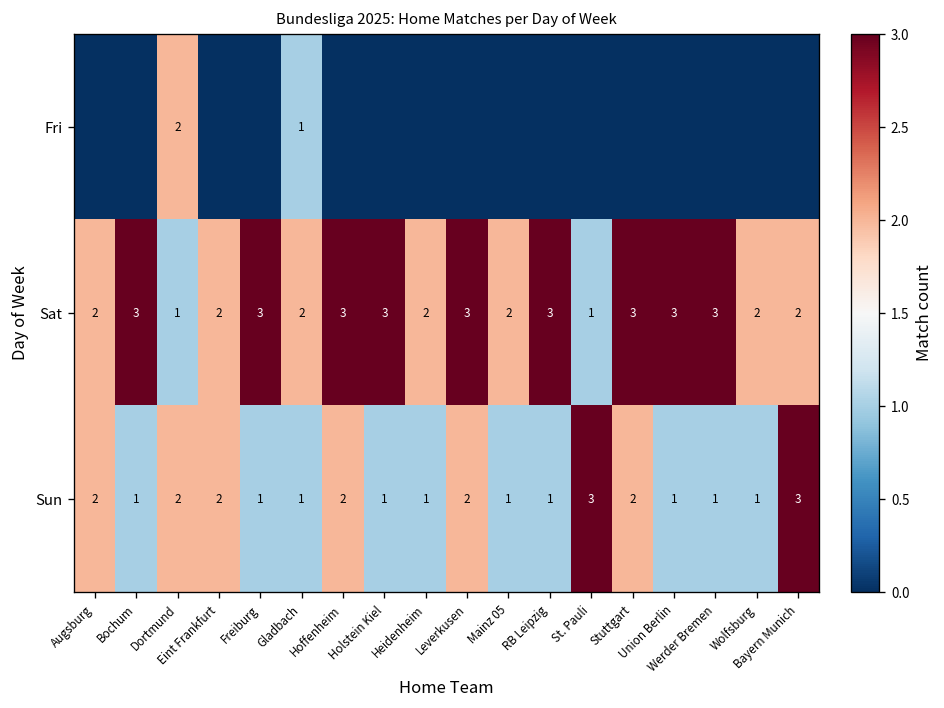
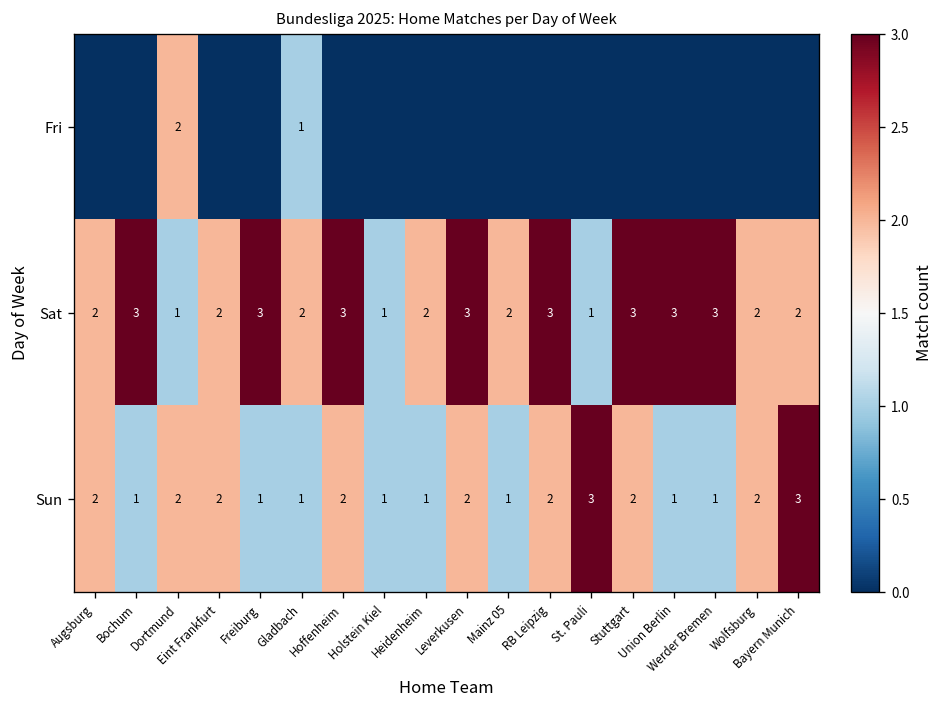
  {
    "Fri": {
      "Dortmund": 2,
      "Gladbach": 1
    },
    "Sat": {
      "Augsburg": 2,
      "Bochum": 3,
      "Dortmund": 1,
      "Eint Frankfurt": 2,
      "Freiburg": 3,
      "Gladbach": 2,
      "Hoffenheim": 3,
-     "Holstein Kiel": 3,
+     "Holstein Kiel": 1,
      "Heidenheim": 2,
      "Leverkusen": 3,
      "Mainz 05": 2,
      "RB Leipzig": 3,
      "St. Pauli": 1,
      "Stuttgart": 3,
      "Union Berlin": 3,
      "Werder Bremen": 3,
      "Wolfsburg": 2,
      "Bayern Munich": 2
    },
    "Sun": {
      "Augsburg": 2,
      "Bochum": 1,
      "Dortmund": 2,
      "Eint Frankfurt": 2,
      "Freiburg": 1,
      "Gladbach": 1,
      "Hoffenheim": 2,
      "Holstein Kiel": 1,
      "Heidenheim": 1,
      "Leverkusen": 2,
      "Mainz 05": 1,
-     "RB Leipzig": 1,
+     "RB Leipzig": 2,
      "St. Pauli": 3,
      "Stuttgart": 2,
      "Union Berlin": 1,
      "Werder Bremen": 1,
-     "Wolfsburg": 1,
+     "Wolfsburg": 2,
      "Bayern Munich": 3
    }
  }
